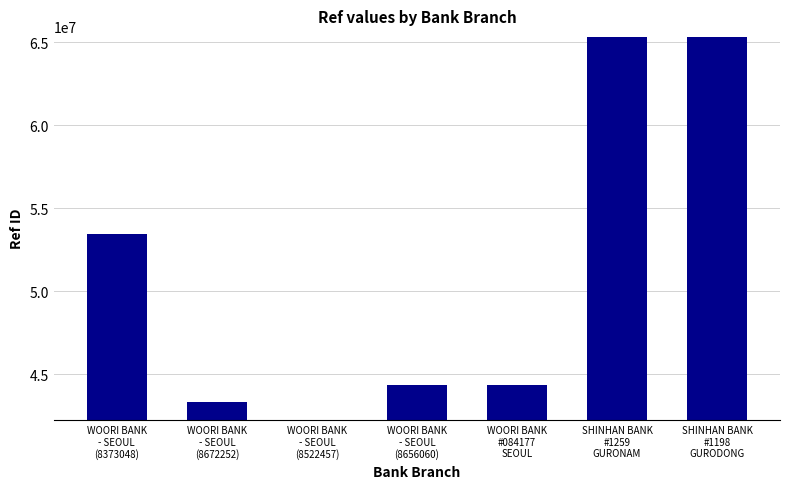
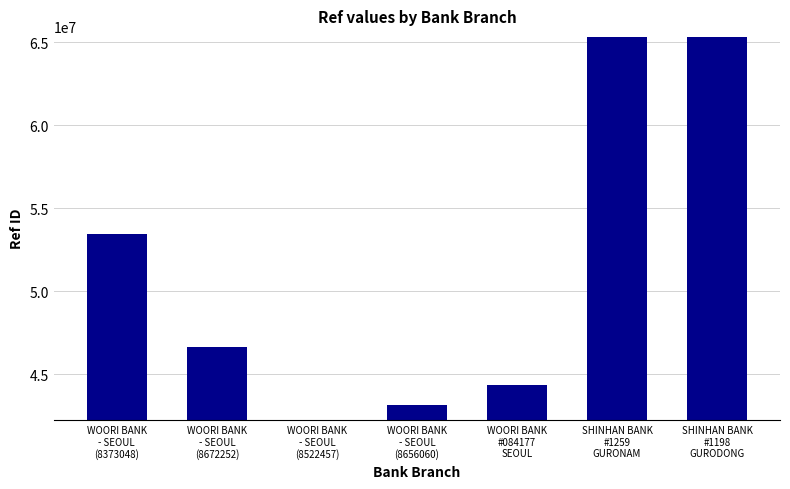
  {
    "WOORI BANK - SEOUL (8373048)": 53400000,
-   "WOORI BANK - SEOUL (8672252)": 43300000,
+   "WOORI BANK - SEOUL (8672252)": 46700000,
    "WOORI BANK - SEOUL (8522457)": 42300000,
-   "WOORI BANK - SEOUL (8656060)": 44400000,
+   "WOORI BANK - SEOUL (8656060)": 43200000,
    "WOORI BANK #084177 SEOUL": 44400000,
    "SHINHAN BANK #1259 GURONAM": 65300000,
    "SHINHAN BANK #1198 GURODONG": 65300000
  }
